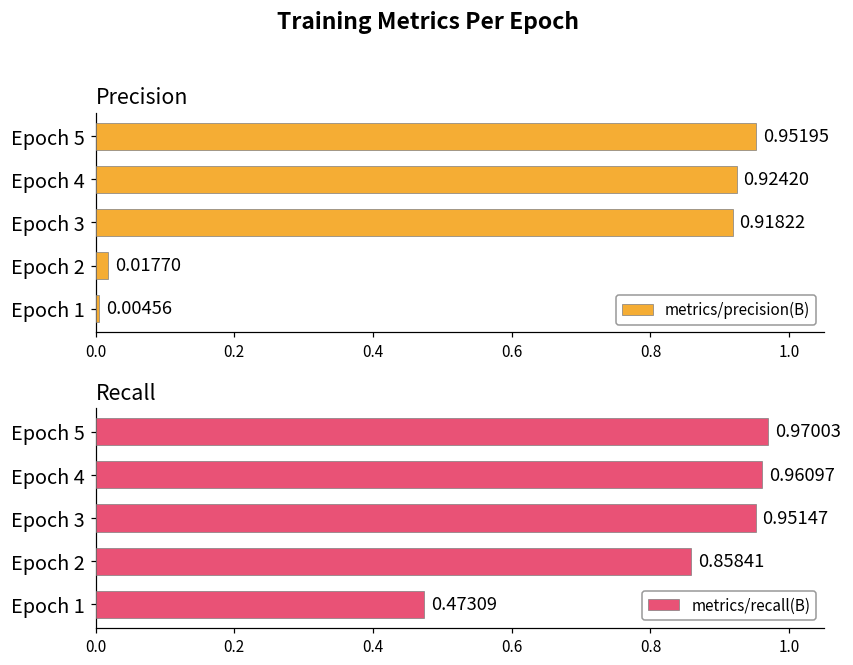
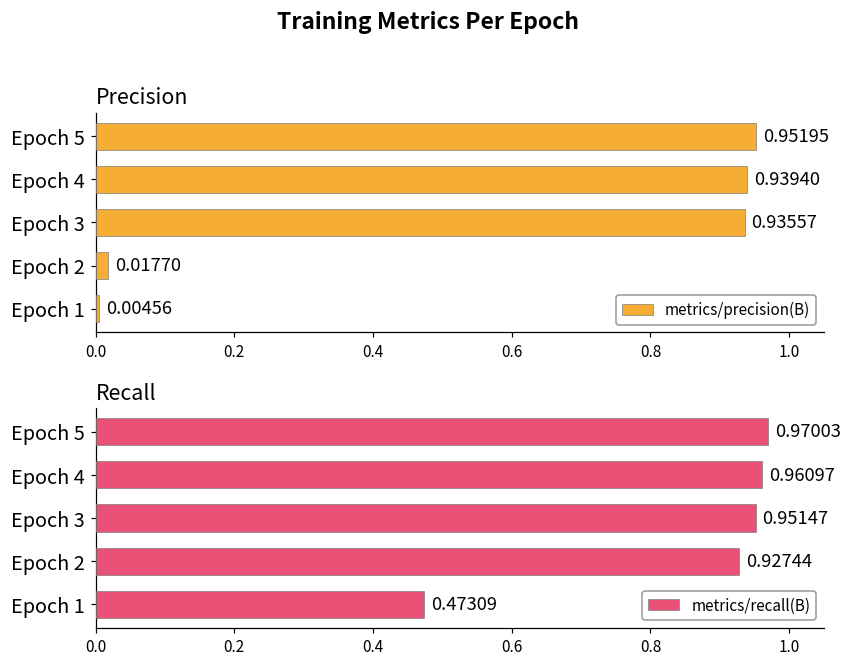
  {
    "Precision": {
      "Epoch 5": 0.95195,
-     "Epoch 4": 0.92420,
-     "Epoch 3": 0.91822,
+     "Epoch 4": 0.93940,
+     "Epoch 3": 0.93557,
      "Epoch 2": 0.01770,
      "Epoch 1": 0.00456
    },
    "Recall": {
      "Epoch 5": 0.97003,
      "Epoch 4": 0.96097,
      "Epoch 3": 0.95147,
-     "Epoch 2": 0.85841,
+     "Epoch 2": 0.92744,
      "Epoch 1": 0.47309
    }
  }
